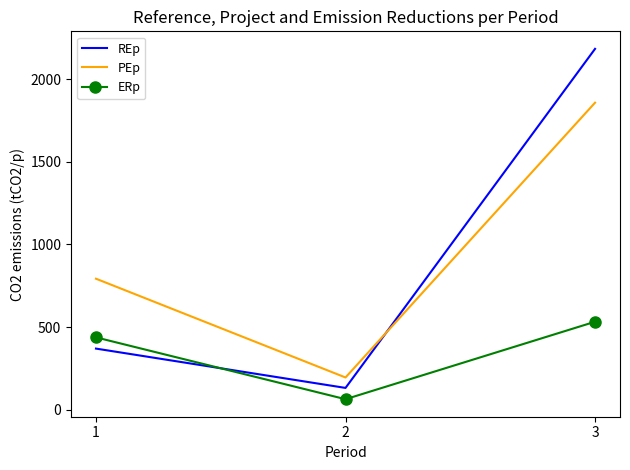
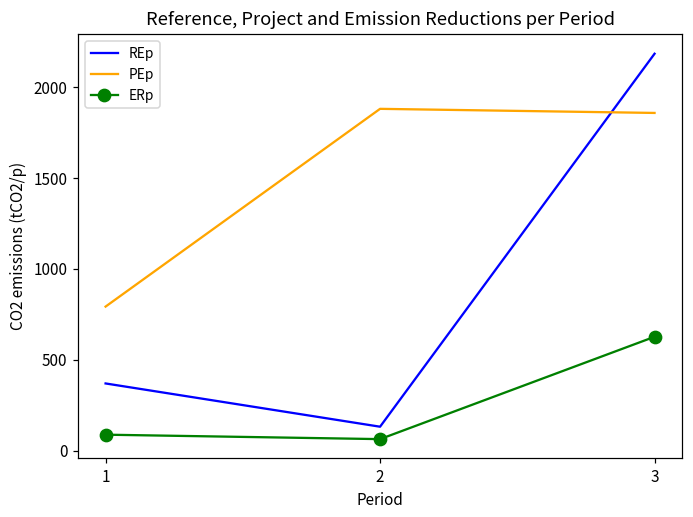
  {
    "REp": {
      "1": 370,
      "2": 130,
      "3": 2180
    },
    "PEp": {
      "1": 790,
-     "2": 190,
+     "2": 1880,
      "3": 1860
    },
    "ERp": {
-     "1": 440,
+     "1": 90,
      "2": 60,
-     "3": 530
+     "3": 630
    }
  }
